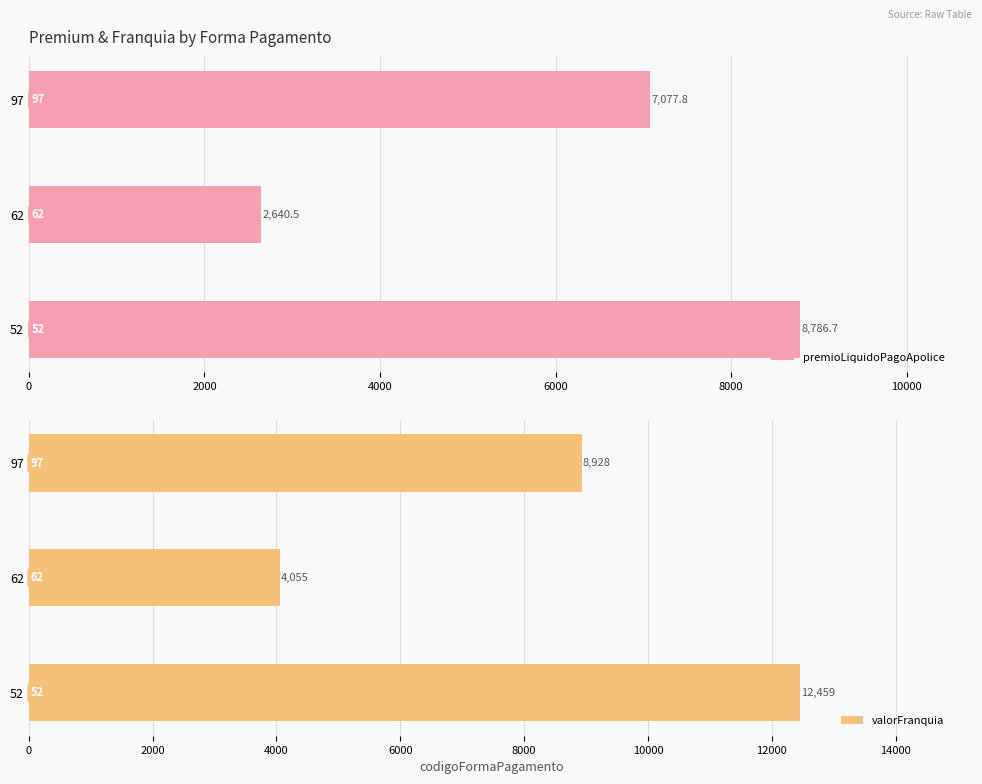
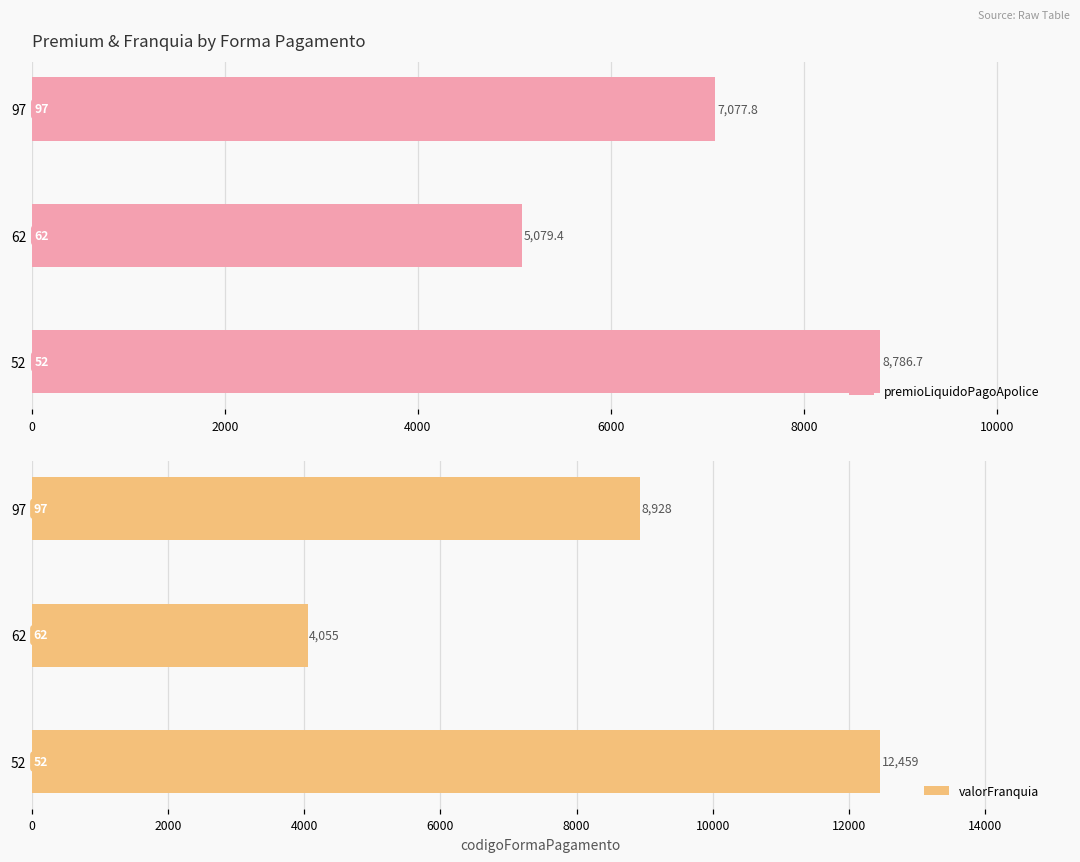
  {
    "Premium & Franquia by Forma Pagamento": {
      "97": "7,077.8",
-     "62": "2,640.5",
+     "62": "5,079.4",
      "52": "8,786.7"
    }
  }
